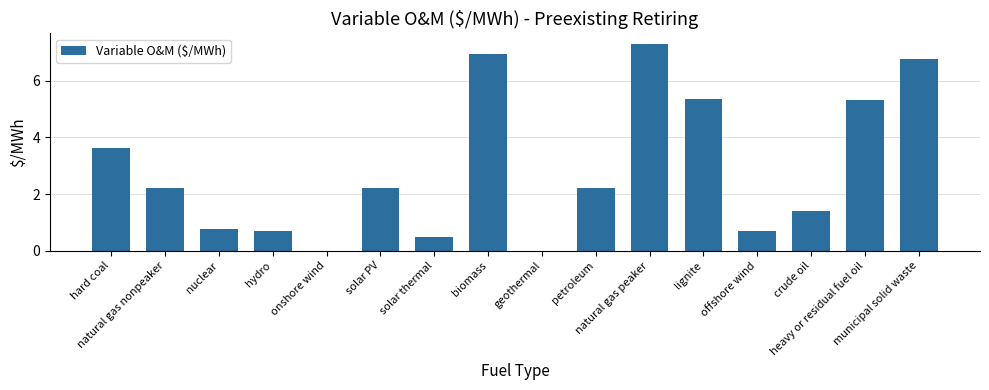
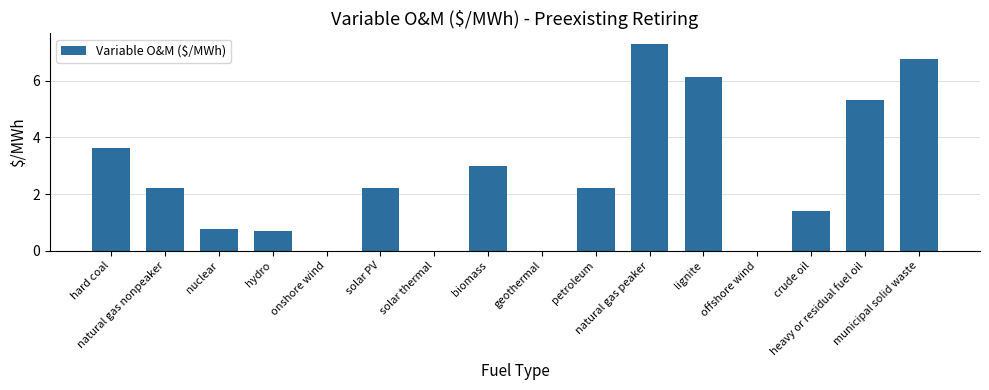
  {
    "hard coal": 3.6,
    "natural gas nonpeaker": 2.2,
    "nuclear": 0.8,
    "hydro": 0.7,
    "onshore wind": 0.0,
    "solar PV": 2.2,
-   "solar thermal": 0.5,
-   "biomass": 7.0,
+   "solar thermal": 0.0,
+   "biomass": 3.0,
    "geothermal": 0.0,
    "petroleum": 2.2,
    "natural gas peaker": 7.3,
-   "lignite": 5.4,
-   "offshore wind": 0.7,
+   "lignite": 6.1,
+   "offshore wind": 0.0,
    "crude oil": 1.4,
    "heavy or residual fuel oil": 5.3,
    "municipal solid waste": 6.8
  }
